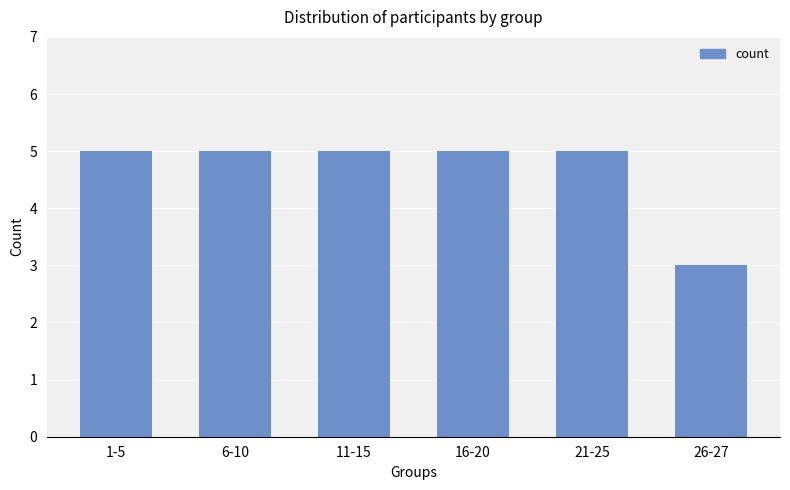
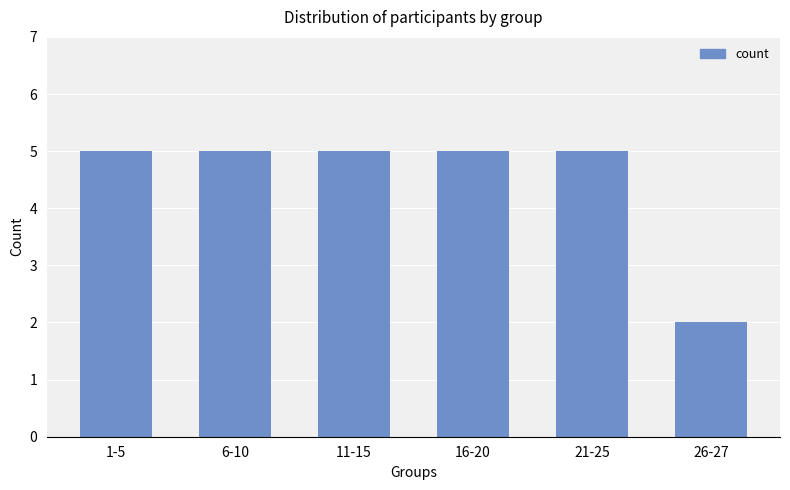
  {
    "1-5": 5,
    "6-10": 5,
    "11-15": 5,
    "16-20": 5,
    "21-25": 5,
-   "26-27": 3
+   "26-27": 2
  }
